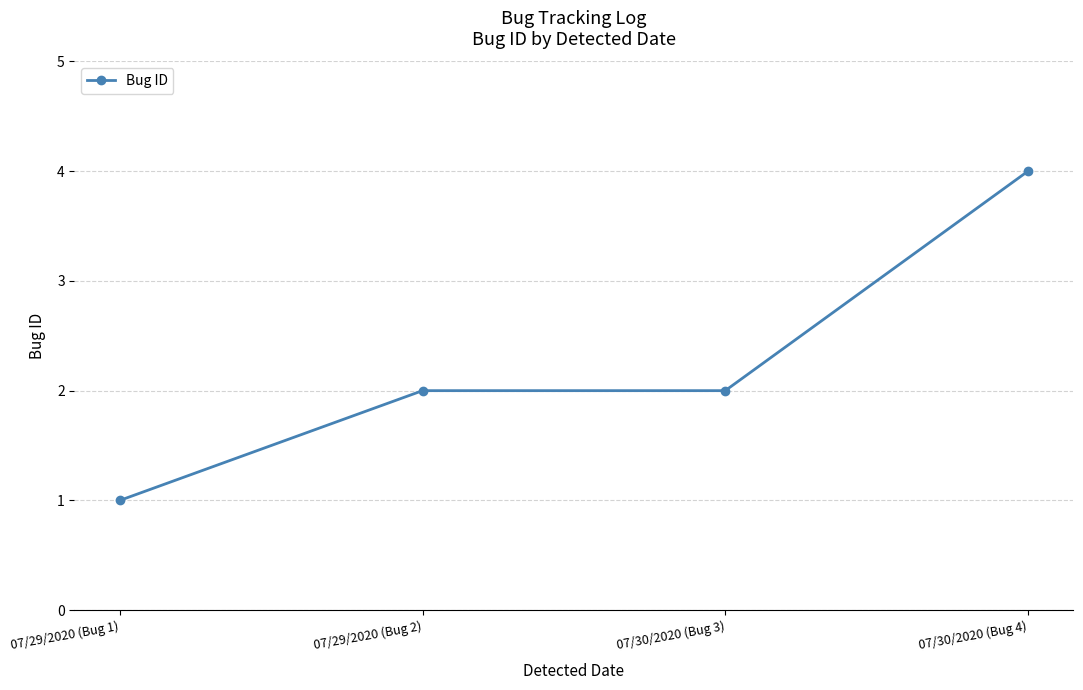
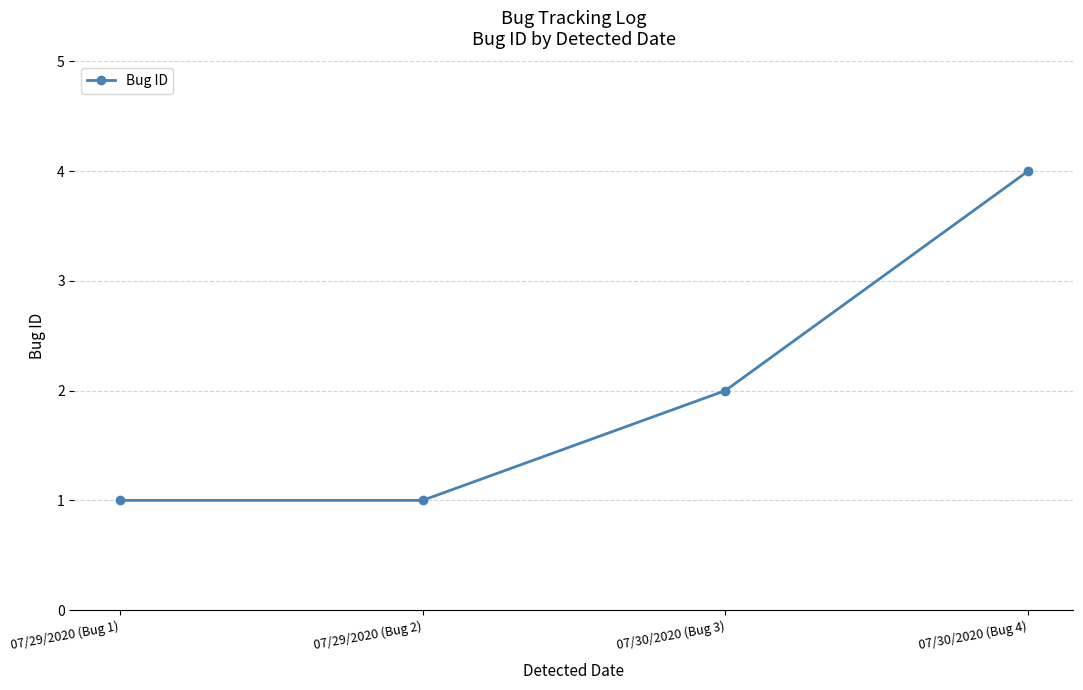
  {
    "07/29/2020 (Bug 1)": 1,
-   "07/29/2020 (Bug 2)": 2,
+   "07/29/2020 (Bug 2)": 1,
    "07/30/2020 (Bug 3)": 2,
    "07/30/2020 (Bug 4)": 4
  }
